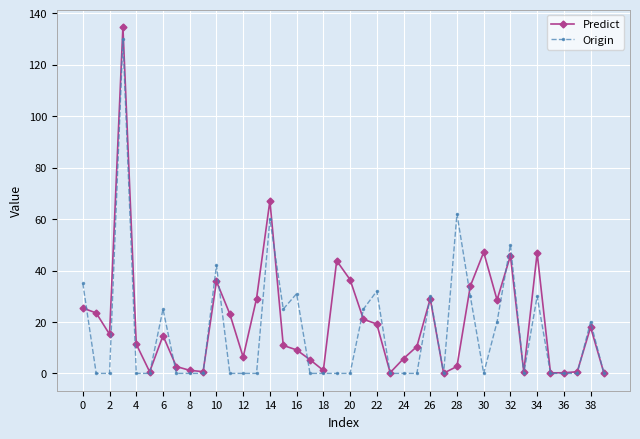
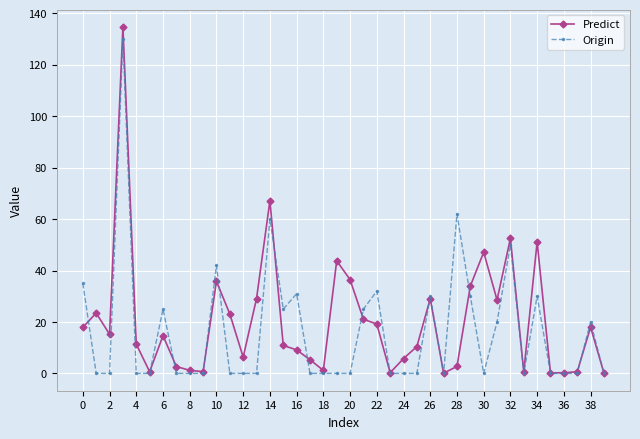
  {
    "Predict": {
-     "0": 25,
+     "0": 18,
      "2": 15,
      "4": 11,
      "6": 15,
      "8": 1,
      "10": 36,
      "12": 6,
      "14": 67,
      "16": 9,
      "18": 1,
      "20": 36,
      "22": 19,
      "24": 6,
      "28": 3,
      "30": 47,
-     "32": 46,
-     "34": 47,
+     "32": 53,
+     "34": 51,
      "38": 18
    },
    "Origin": {
      "0": 35,
      "2": 0,
      "4": 0,
      "6": 25,
      "8": 0,
      "10": 42,
      "12": 0,
      "14": 60,
      "16": 31,
      "18": 0,
      "20": 0,
      "22": 32,
      "24": 0,
      "28": 62,
      "30": 0,
      "32": 50,
      "34": 30,
      "38": 20
    }
  }
